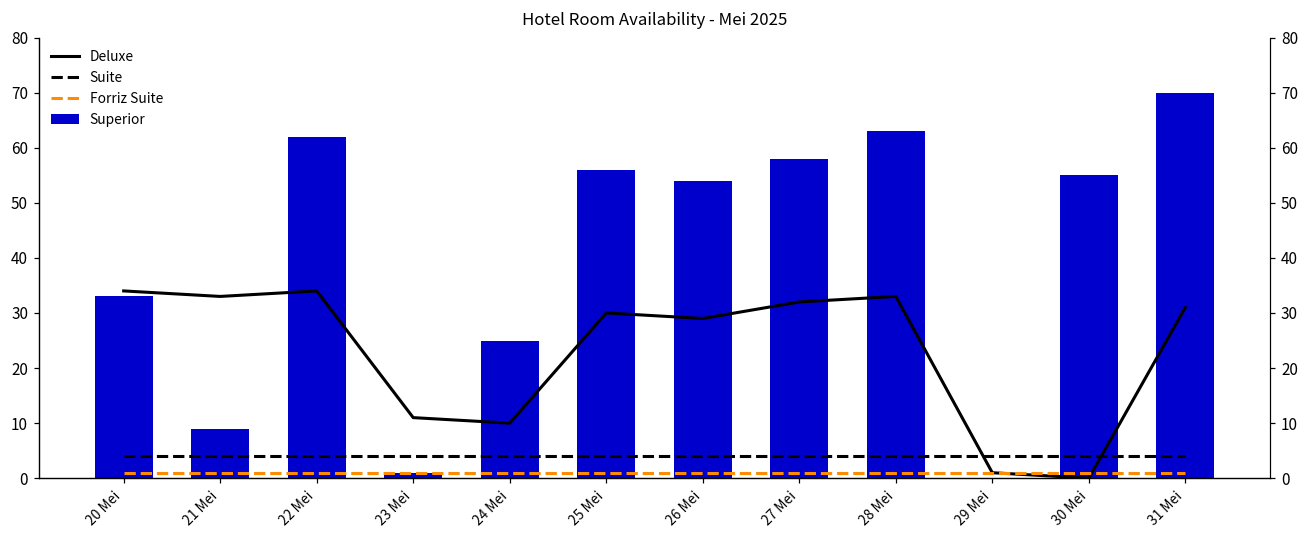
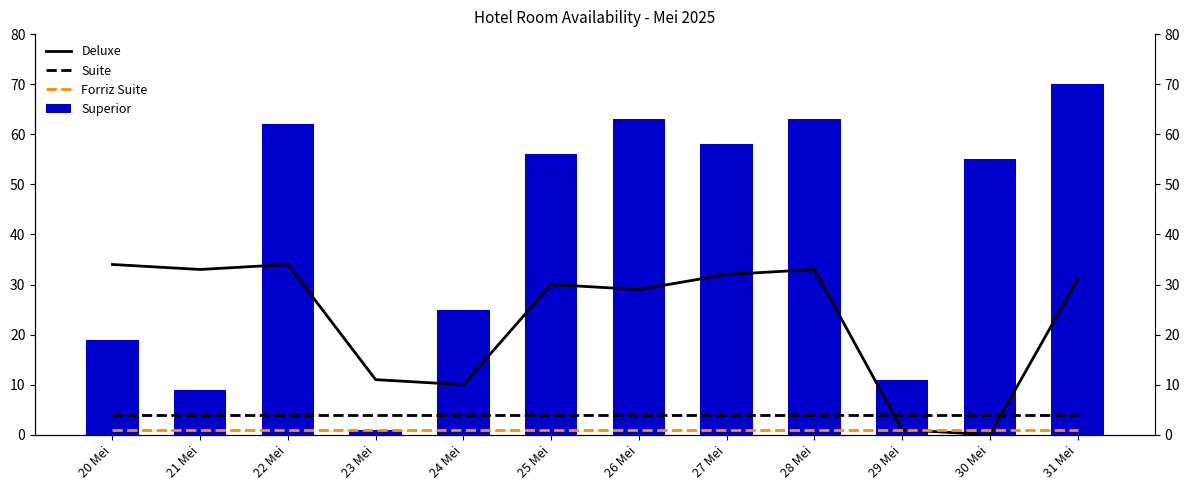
  {
    "Superior": {
-     "20 Mei": 33,
+     "20 Mei": 19,
      "21 Mei": 9,
      "22 Mei": 62,
      "23 Mei": 1,
      "24 Mei": 25,
      "25 Mei": 56,
-     "26 Mei": 54,
+     "26 Mei": 63,
      "27 Mei": 58,
      "28 Mei": 63,
-     "29 Mei": 0,
+     "29 Mei": 11,
      "30 Mei": 55,
      "31 Mei": 70
    },
    "Forriz Suite": {
      "20 Mei": 1,
      "21 Mei": 1,
      "22 Mei": 1,
      "23 Mei": 1,
      "24 Mei": 1,
      "25 Mei": 1,
      "26 Mei": 1,
      "27 Mei": 1,
      "28 Mei": 1,
      "30 Mei": 1,
      "31 Mei": 1
    }
  }
